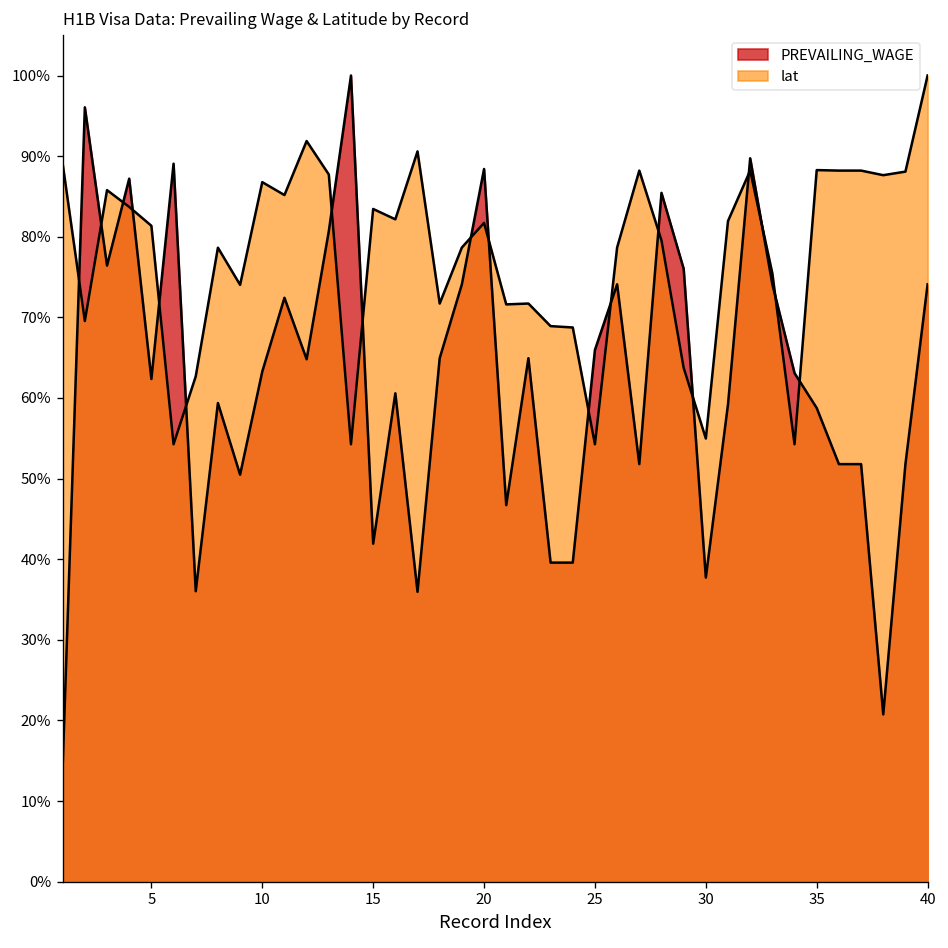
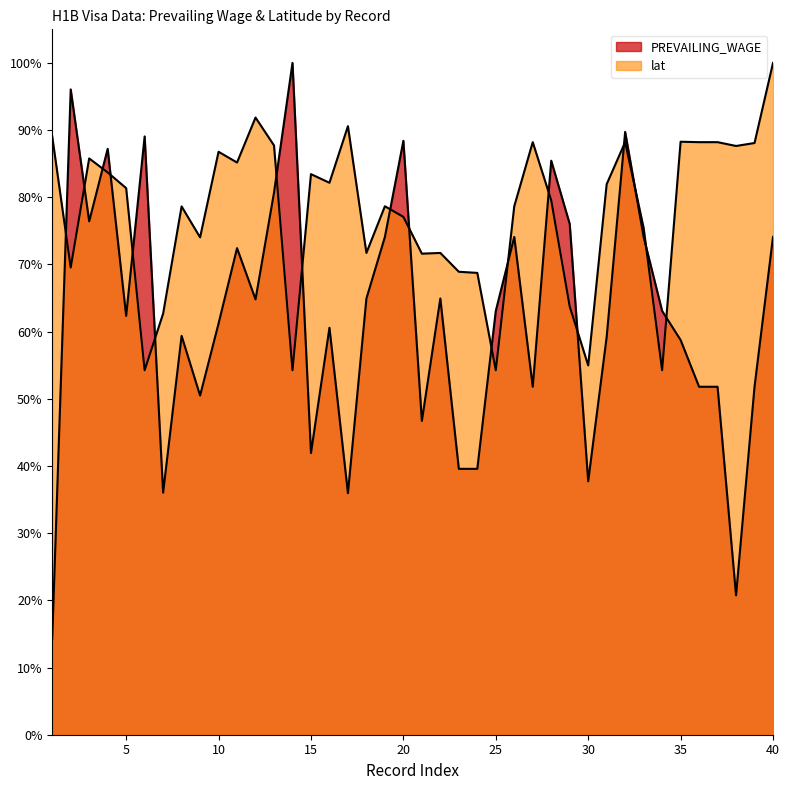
  {
    "PREVAILING_WAGE": {
      "5": "62%",
-     "10": "63%",
+     "10": "61%",
      "15": "42%",
      "20": "88%",
-     "25": "66%",
+     "25": "63%",
      "30": "38%",
      "35": "59%",
      "40": "74%"
    },
    "lat": {
      "5": "81%",
      "10": "87%",
      "15": "83%",
-     "20": "82%",
+     "20": "77%",
      "25": "54%",
      "30": "55%",
      "35": "88%",
      "40": "100%"
    }
  }
